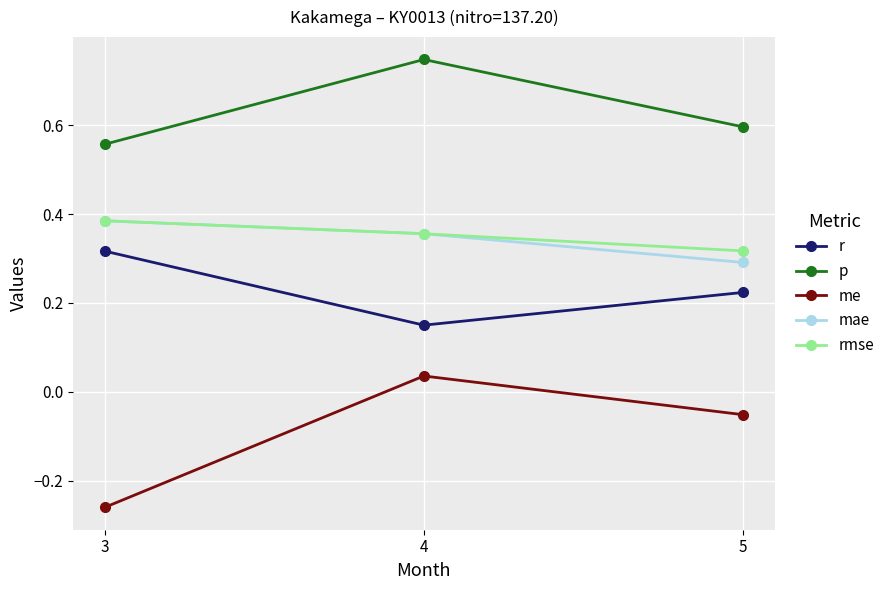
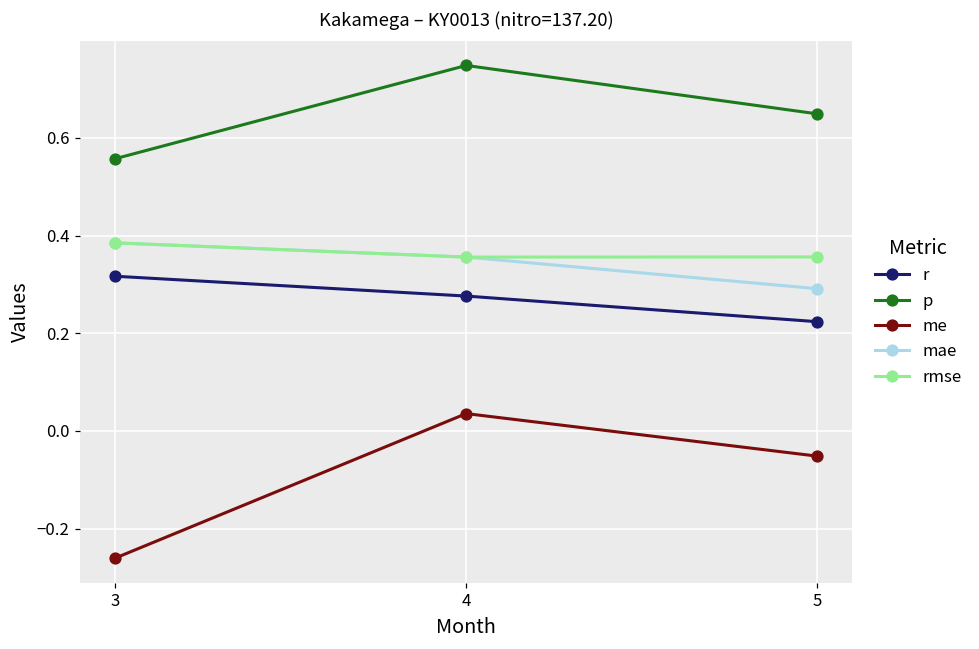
  {
    "r": {
      "3": 0.32,
-     "4": 0.15,
+     "4": 0.28,
      "5": 0.22
    },
    "p": {
      "3": 0.56,
      "4": 0.75,
-     "5": 0.60
+     "5": 0.65
    },
    "me": {
      "3": -0.26,
      "4": 0.04,
      "5": -0.05
    },
    "mae": {
      "5": 0.29
    },
    "rmse": {
-     "5": 0.32
+     "5": 0.36
    }
  }
